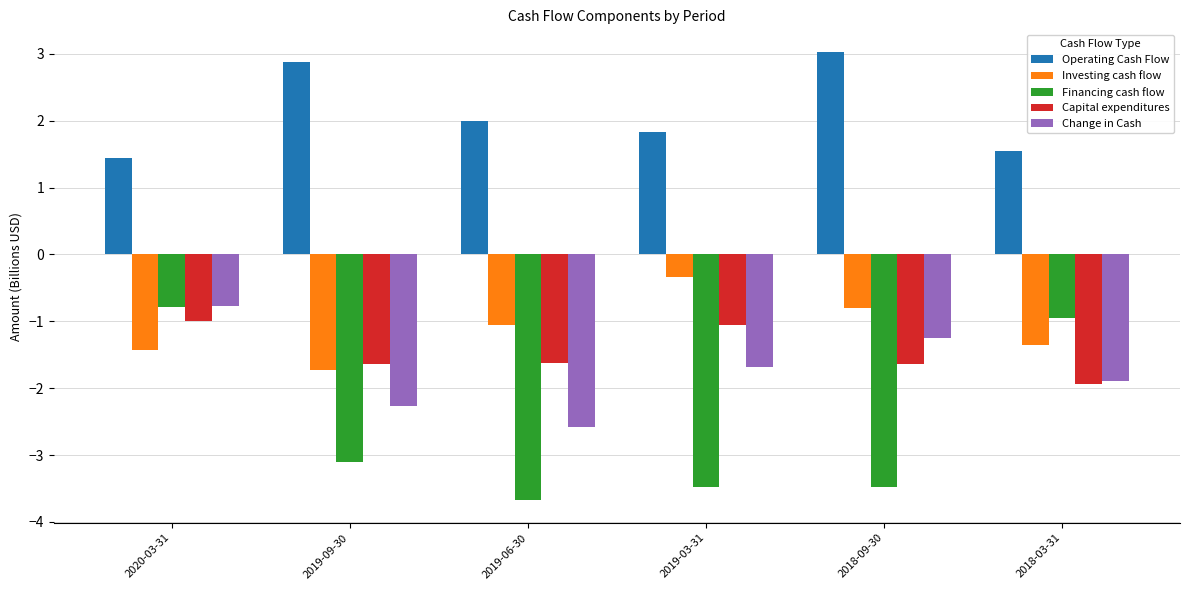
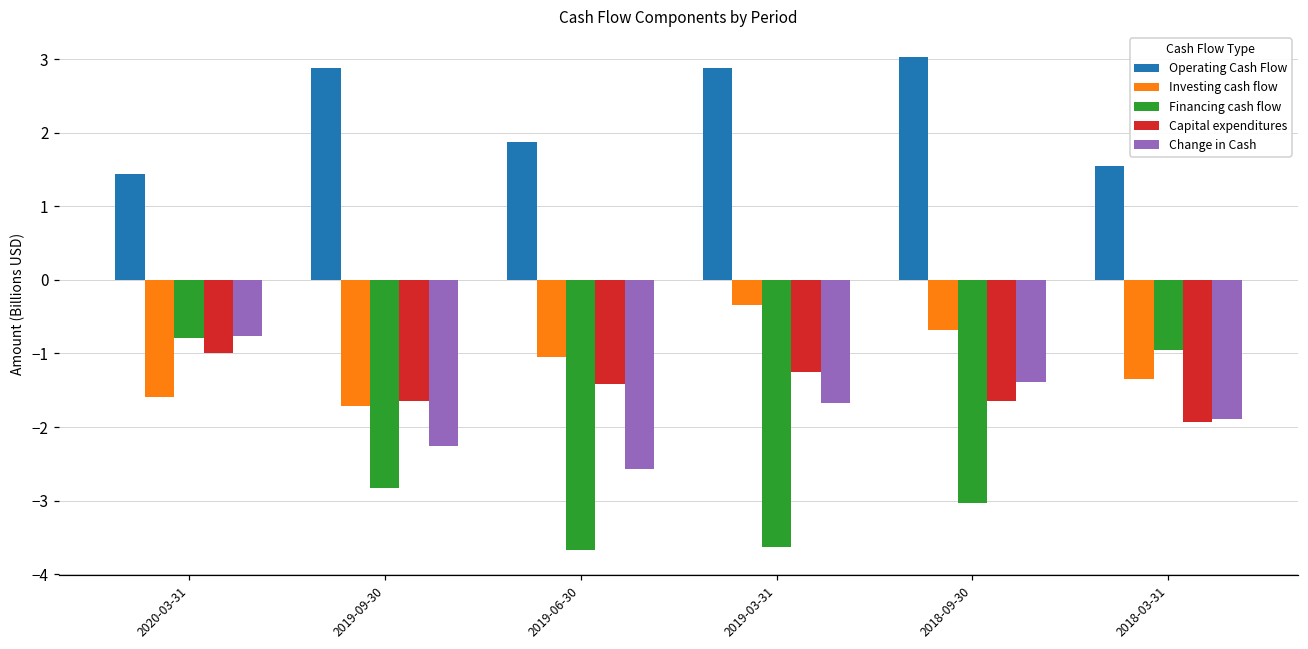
  {
    "Operating Cash Flow": {
      "2020-03-31": 1.4,
      "2019-09-30": 2.9,
-     "2019-06-30": 2.0,
-     "2019-03-31": 1.8,
+     "2019-06-30": 1.9,
+     "2019-03-31": 2.9,
      "2018-09-30": 3.0,
      "2018-03-31": 1.6
    },
    "Investing cash flow": {
-     "2020-03-31": -1.4,
+     "2020-03-31": -1.6,
      "2019-09-30": -1.7,
      "2019-06-30": -1.0,
      "2019-03-31": -0.3,
-     "2018-09-30": -0.8,
+     "2018-09-30": -0.7,
      "2018-03-31": -1.4
    },
    "Financing cash flow": {
      "2020-03-31": -0.8,
-     "2019-09-30": -3.1,
+     "2019-09-30": -2.8,
      "2019-06-30": -3.7,
-     "2019-03-31": -3.5,
-     "2018-09-30": -3.5,
+     "2019-03-31": -3.6,
+     "2018-09-30": -3.0,
      "2018-03-31": -0.9
    },
    "Capital expenditures": {
      "2020-03-31": -1.0,
      "2019-09-30": -1.6,
-     "2019-06-30": -1.6,
-     "2019-03-31": -1.1,
+     "2019-06-30": -1.4,
+     "2019-03-31": -1.3,
      "2018-09-30": -1.6,
      "2018-03-31": -1.9
    },
    "Change in Cash": {
      "2020-03-31": -0.8,
      "2019-09-30": -2.3,
      "2019-06-30": -2.6,
      "2019-03-31": -1.7,
-     "2018-09-30": -1.2,
+     "2018-09-30": -1.4,
      "2018-03-31": -1.9
    }
  }
